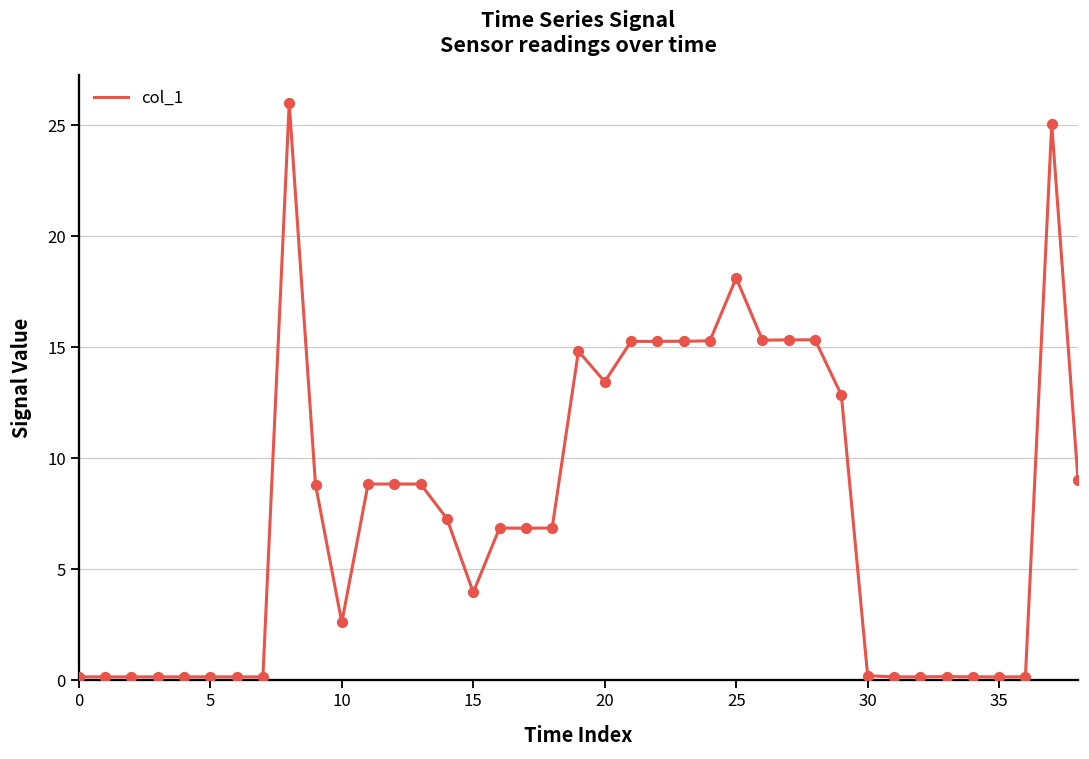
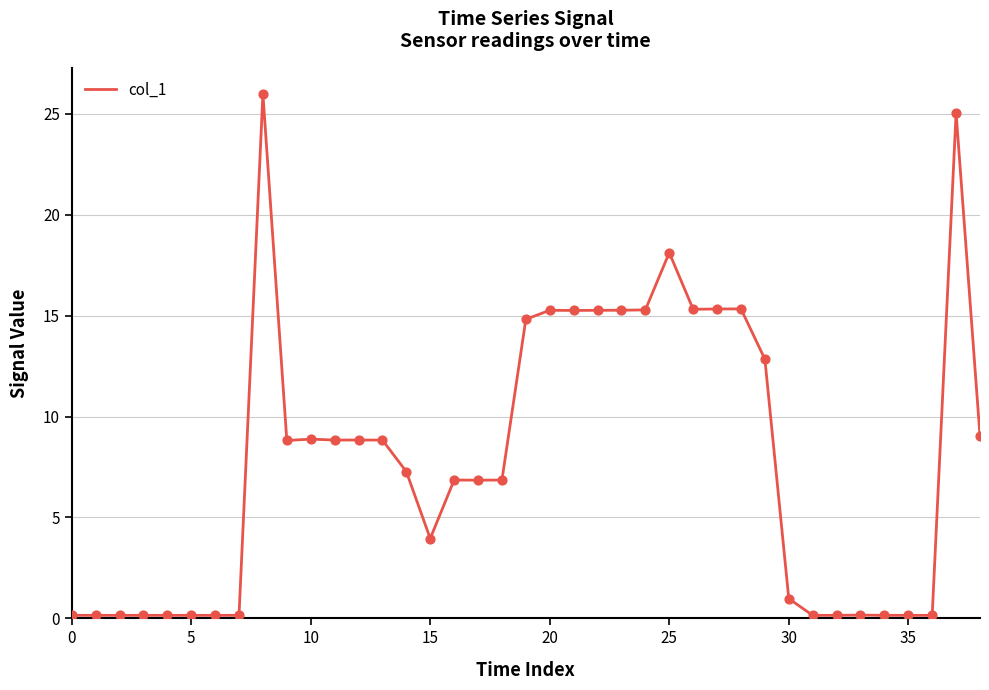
  {
    "0": 0.1,
    "5": 0.1,
-   "10": 2.6,
+   "10": 8.9,
    "15": 4.0,
-   "20": 13.4,
+   "20": 15.3,
    "25": 18.1,
-   "30": 0.2,
+   "30": 1.0,
    "35": 0.1
  }
